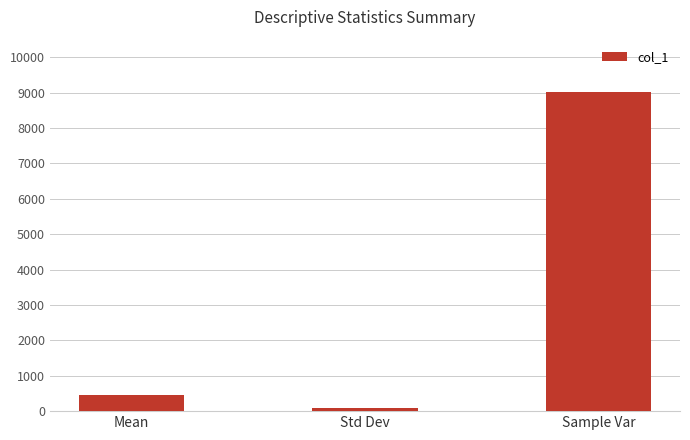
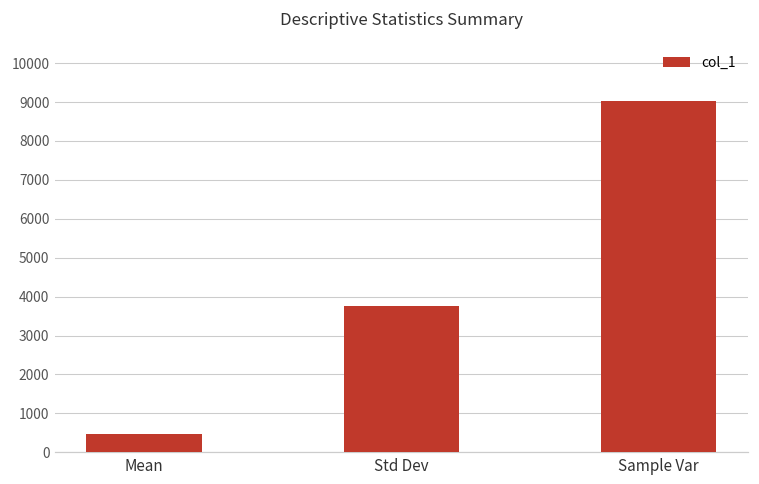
  {
    "Mean": 500,
-   "Std Dev": 100,
+   "Std Dev": 3800,
    "Sample Var": 9000
  }
